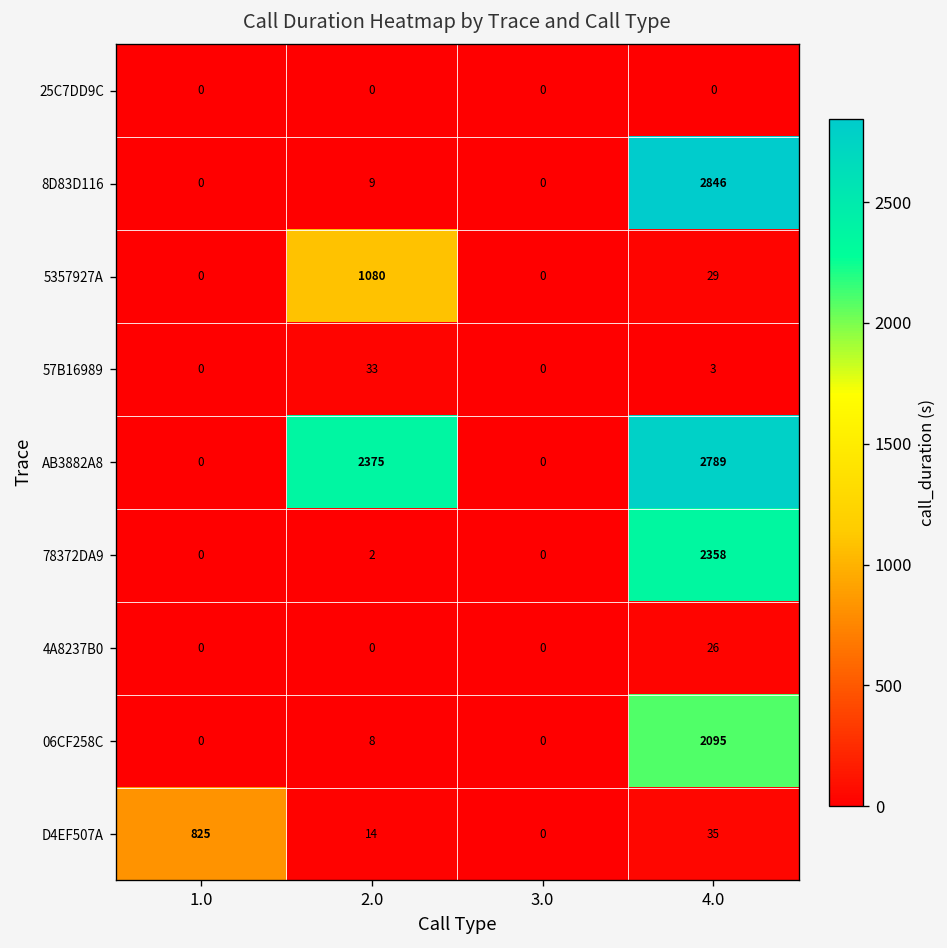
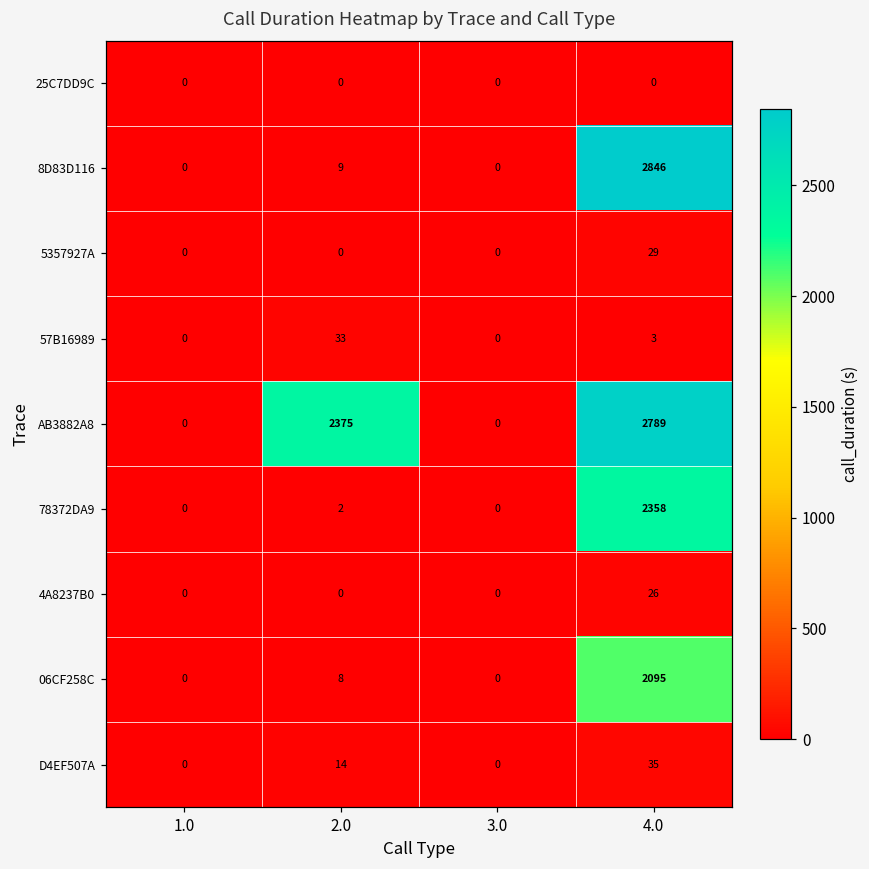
  {
    "25C7DD9C": {
      "1.0": 0,
      "2.0": 0,
      "3.0": 0,
      "4.0": 0
    },
    "8D83D116": {
      "1.0": 0,
      "2.0": 9,
      "3.0": 0,
      "4.0": 2846
    },
    "5357927A": {
      "1.0": 0,
-     "2.0": 1080,
+     "2.0": 0,
      "3.0": 0,
      "4.0": 29
    },
    "57B16989": {
      "1.0": 0,
      "2.0": 33,
      "3.0": 0,
      "4.0": 3
    },
    "AB3882A8": {
      "1.0": 0,
      "2.0": 2375,
      "3.0": 0,
      "4.0": 2789
    },
    "78372DA9": {
      "1.0": 0,
      "2.0": 2,
      "3.0": 0,
      "4.0": 2358
    },
    "4A8237B0": {
      "1.0": 0,
      "2.0": 0,
      "3.0": 0,
      "4.0": 26
    },
    "06CF258C": {
      "1.0": 0,
      "2.0": 8,
      "3.0": 0,
      "4.0": 2095
    },
    "D4EF507A": {
-     "1.0": 825,
+     "1.0": 0,
      "2.0": 14,
      "3.0": 0,
      "4.0": 35
    }
  }
